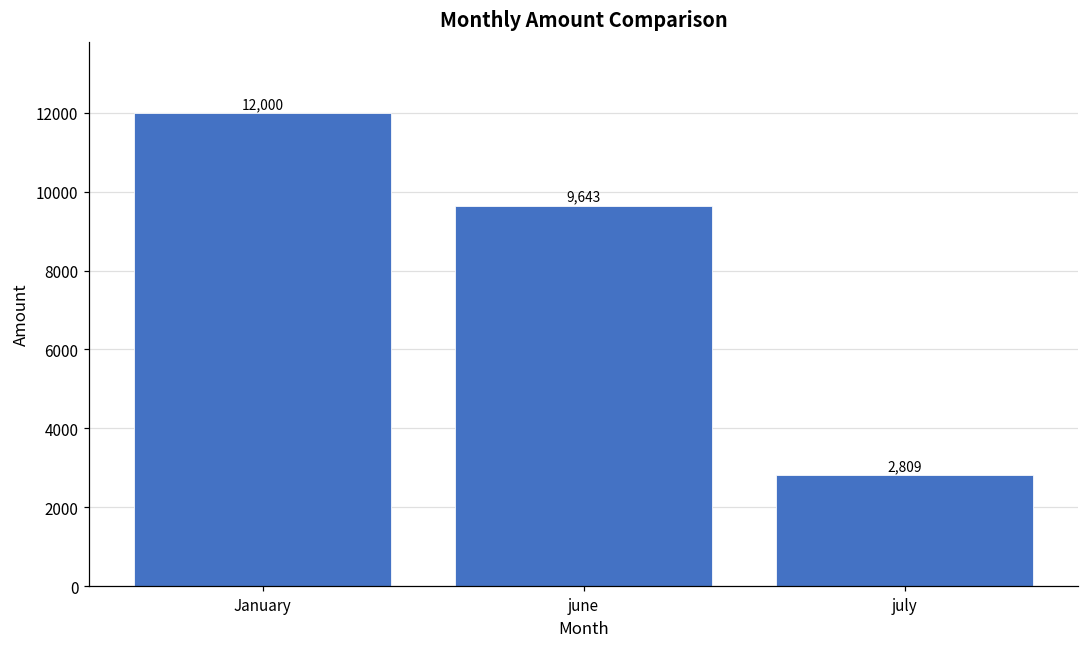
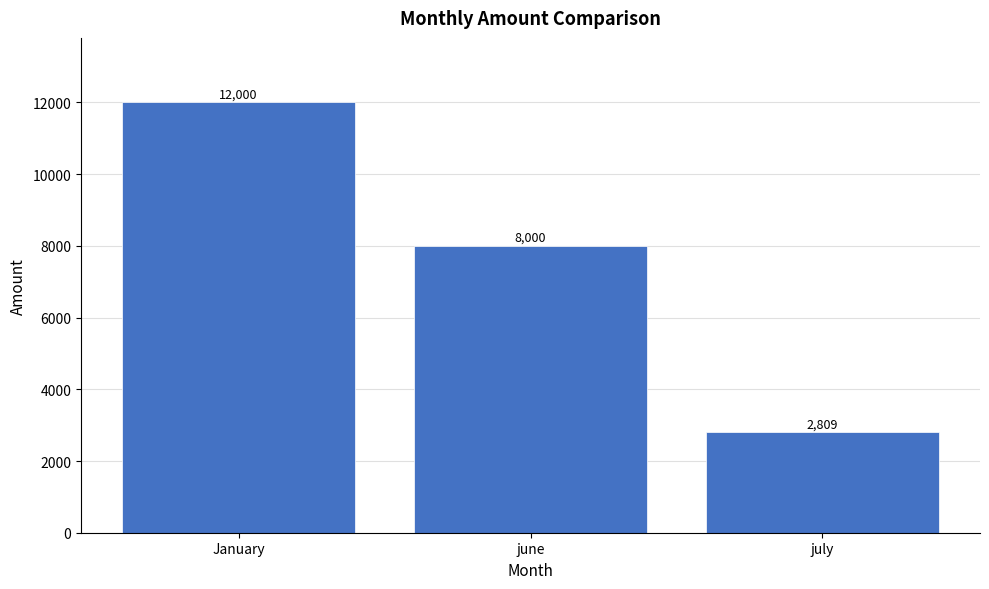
  {
    "January": "12,000",
-   "june": "9,643",
+   "june": "8,000",
    "july": "2,809"
  }
